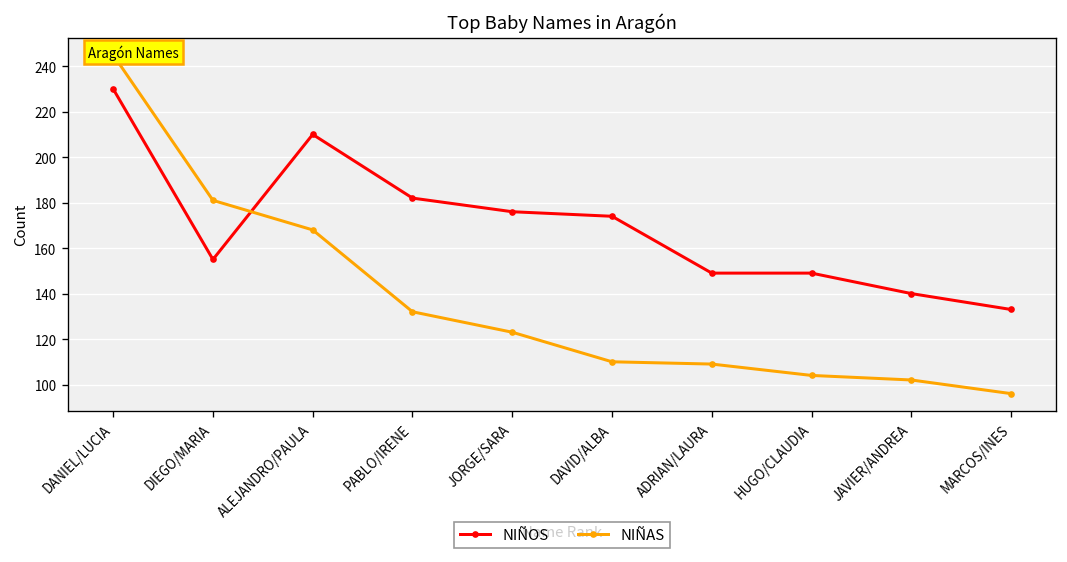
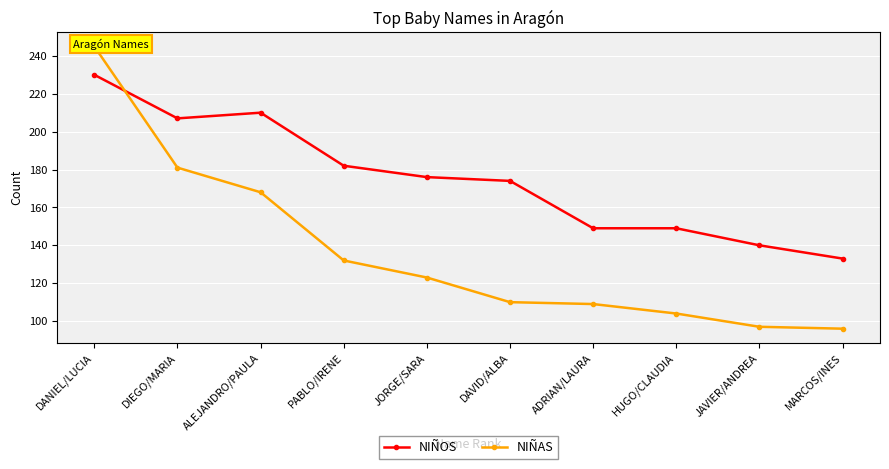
  {
    "NIÑOS": {
      "DANIEL/LUCIA": 230,
-     "DIEGO/MARIA": 155,
+     "DIEGO/MARIA": 207,
      "ALEJANDRO/PAULA": 210,
      "PABLO/IRENE": 182,
      "JORGE/SARA": 176,
      "DAVID/ALBA": 174,
      "ADRIAN/LAURA": 149,
      "HUGO/CLAUDIA": 149,
      "JAVIER/ANDREA": 140,
      "MARCOS/INES": 133
    },
    "NIÑAS": {
      "DIEGO/MARIA": 181,
      "ALEJANDRO/PAULA": 168,
      "PABLO/IRENE": 132,
      "JORGE/SARA": 123,
      "DAVID/ALBA": 110,
      "ADRIAN/LAURA": 109,
      "HUGO/CLAUDIA": 104,
-     "JAVIER/ANDREA": 102,
+     "JAVIER/ANDREA": 97,
      "MARCOS/INES": 96
    }
  }
